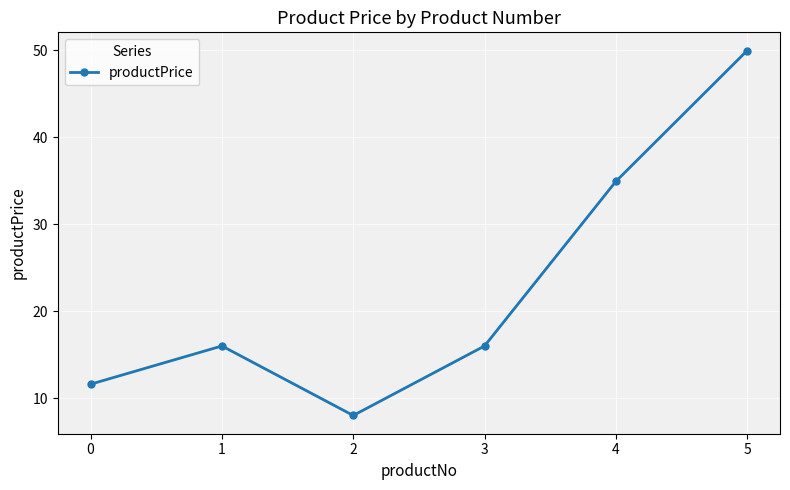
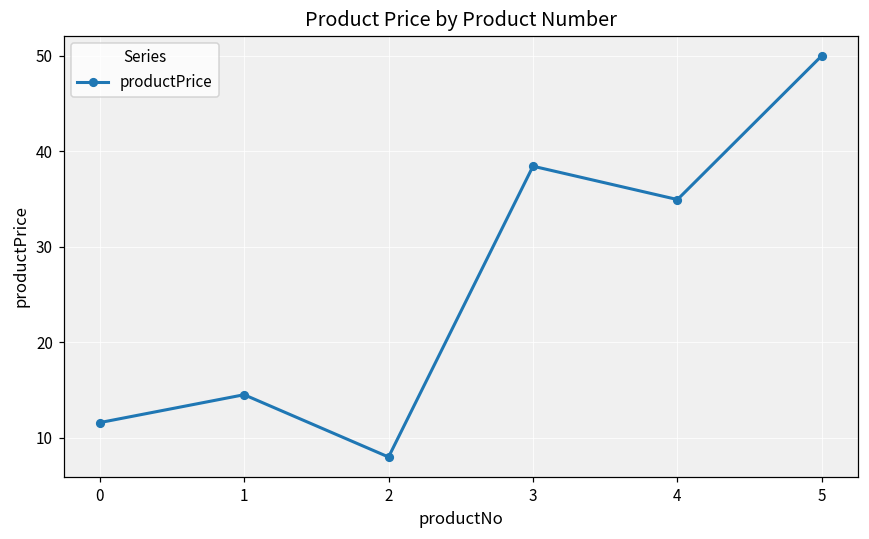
  {
    "0": 12,
-   "1": 16,
+   "1": 15,
    "2": 8,
-   "3": 16,
+   "3": 38,
    "4": 35,
    "5": 50
  }
